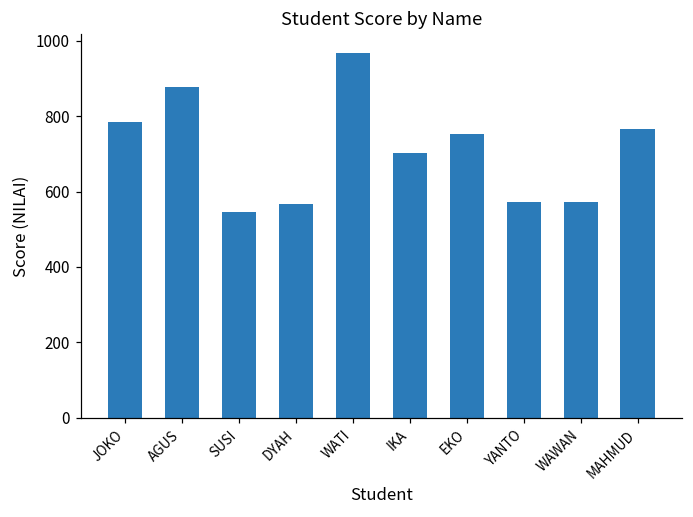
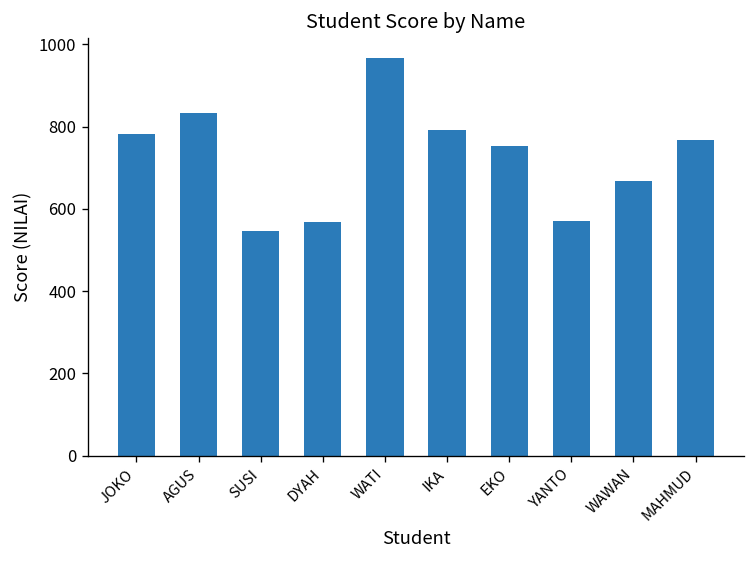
  {
    "JOKO": 780,
-   "AGUS": 880,
+   "AGUS": 830,
    "SUSI": 550,
    "DYAH": 570,
    "WATI": 970,
-   "IKA": 700,
+   "IKA": 790,
    "EKO": 750,
    "YANTO": 570,
-   "WAWAN": 570,
+   "WAWAN": 670,
    "MAHMUD": 770
  }
